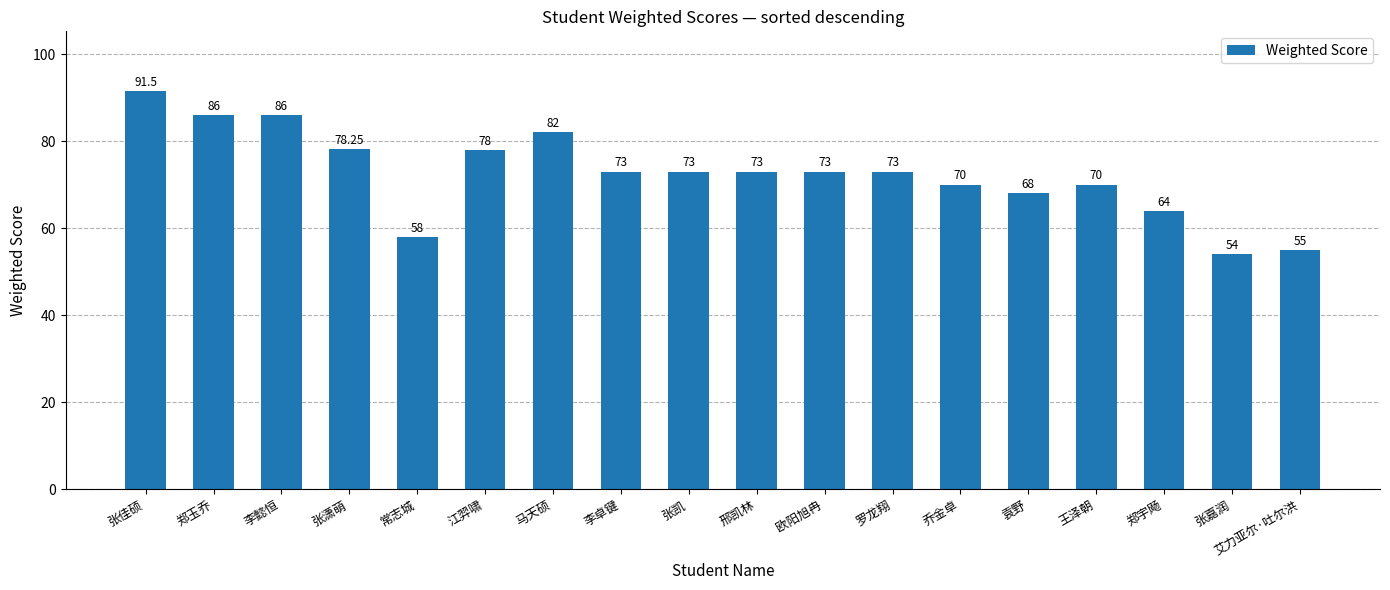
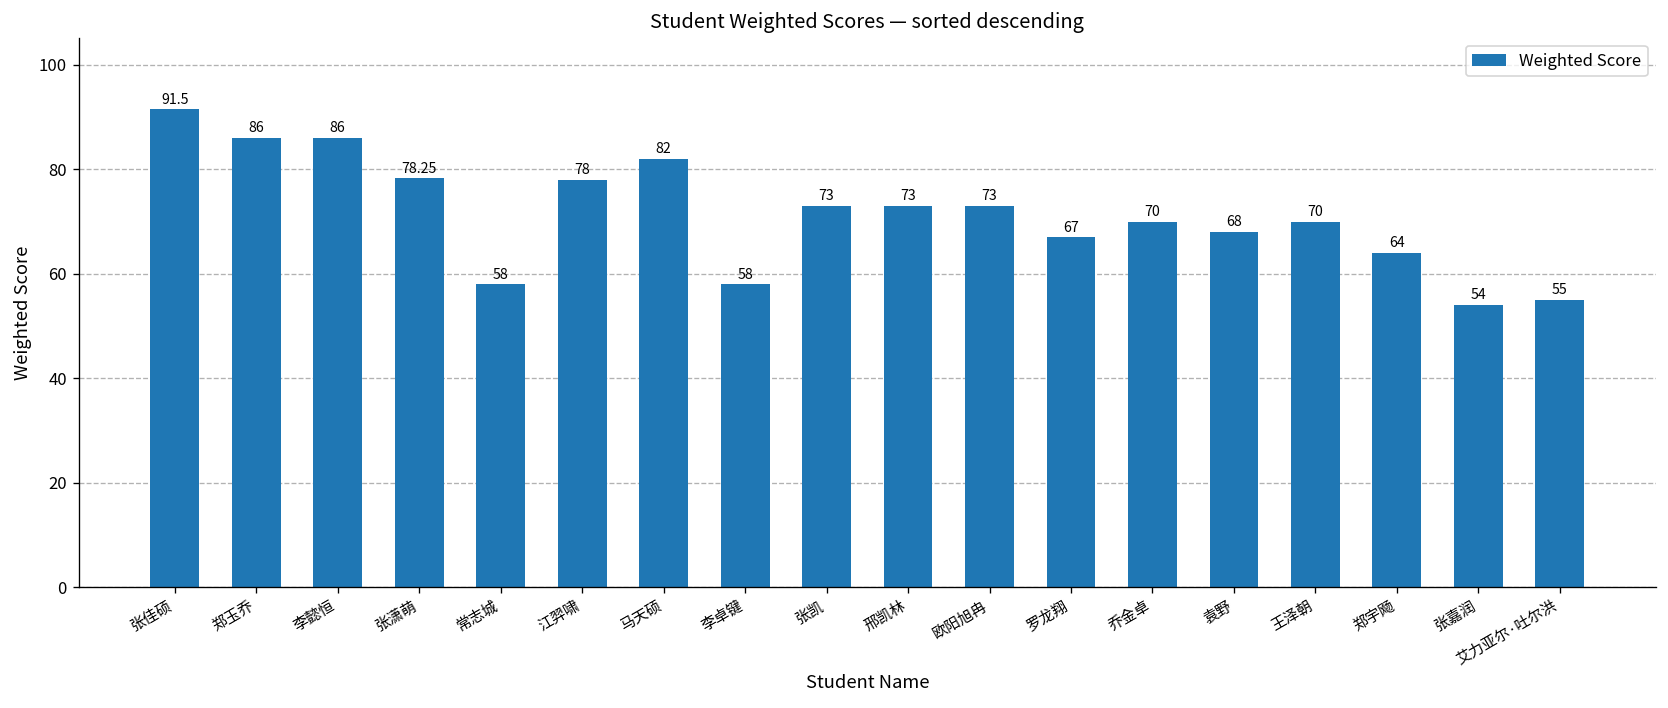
  {
    "张佳硕": 91.5,
    "郑玉乔": 86,
    "李懿恒": 86,
    "张潇萌": 78.25,
    "常志城": 58,
    "江羿啸": 78,
    "马天硕": 82,
-   "李卓键": 73,
+   "李卓键": 58,
    "张凯": 73,
    "邢凯林": 73,
    "欧阳旭冉": 73,
-   "罗龙翔": 73,
+   "罗龙翔": 67,
    "乔金卓": 70,
    "袁野": 68,
    "王泽朝": 70,
    "郑宇飏": 64,
    "张嘉润": 54,
    "艾力亚尔·吐尔洪": 55
  }
